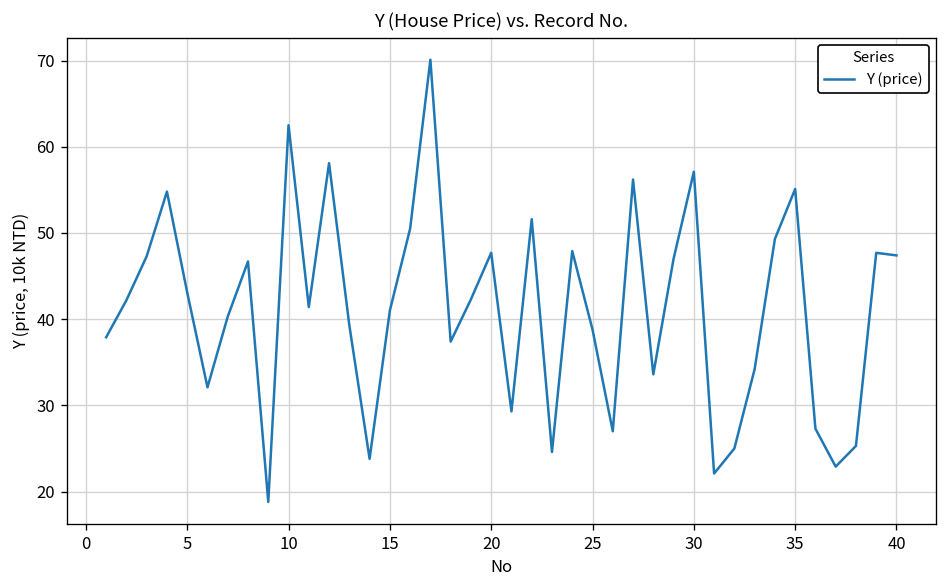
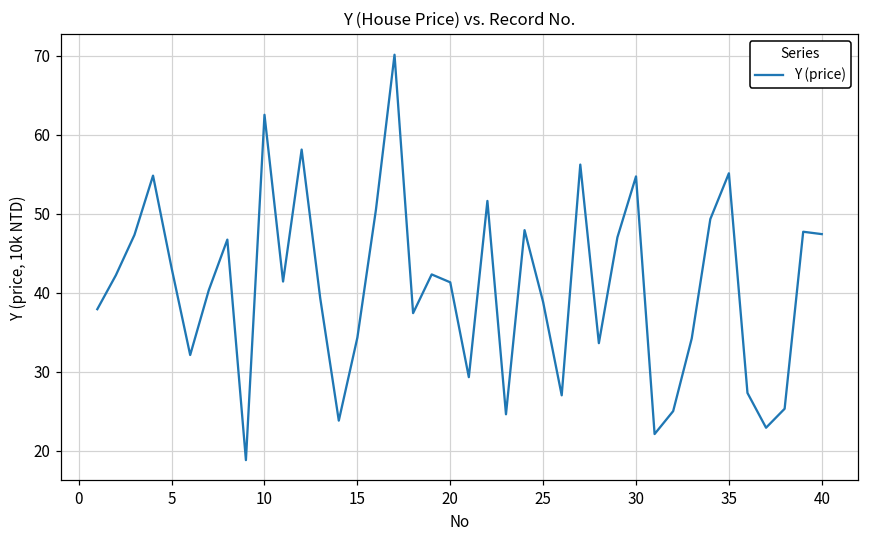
  {
    "5": 43,
    "10": 63,
-   "15": 41,
-   "20": 48,
+   "15": 34,
+   "20": 41,
    "25": 39,
-   "30": 57,
+   "30": 55,
    "35": 55,
    "40": 47
  }
